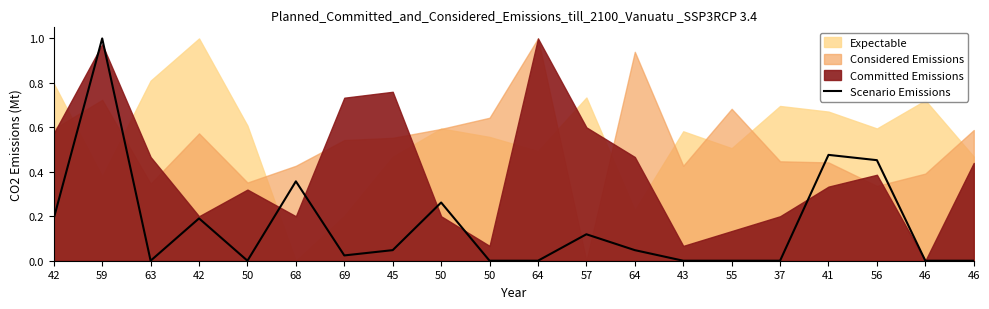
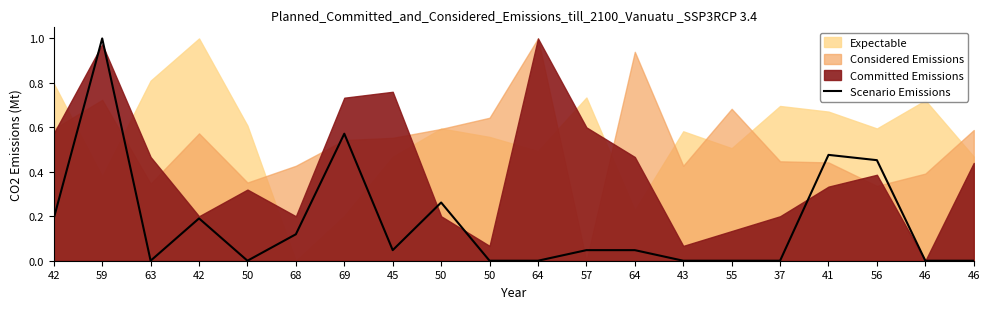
  {
    "Scenario Emissions": {
      "59": 1.00,
      "63": 0.00,
-     "68": 0.36,
-     "69": 0.02,
+     "68": 0.12,
+     "69": 0.57,
      "45": 0.05,
-     "57": 0.12,
+     "57": 0.05,
      "43": 0.00,
      "55": 0.00,
      "37": 0.00,
      "41": 0.48,
      "56": 0.45
    },
    "Committed Emissions": {
      "59": 0.97,
      "63": 0.47,
      "68": 0.20,
      "69": 0.73,
      "45": 0.76,
      "57": 0.60,
      "43": 0.07,
      "55": 0.13,
      "37": 0.20,
      "41": 0.33,
      "56": 0.39
    }
  }
